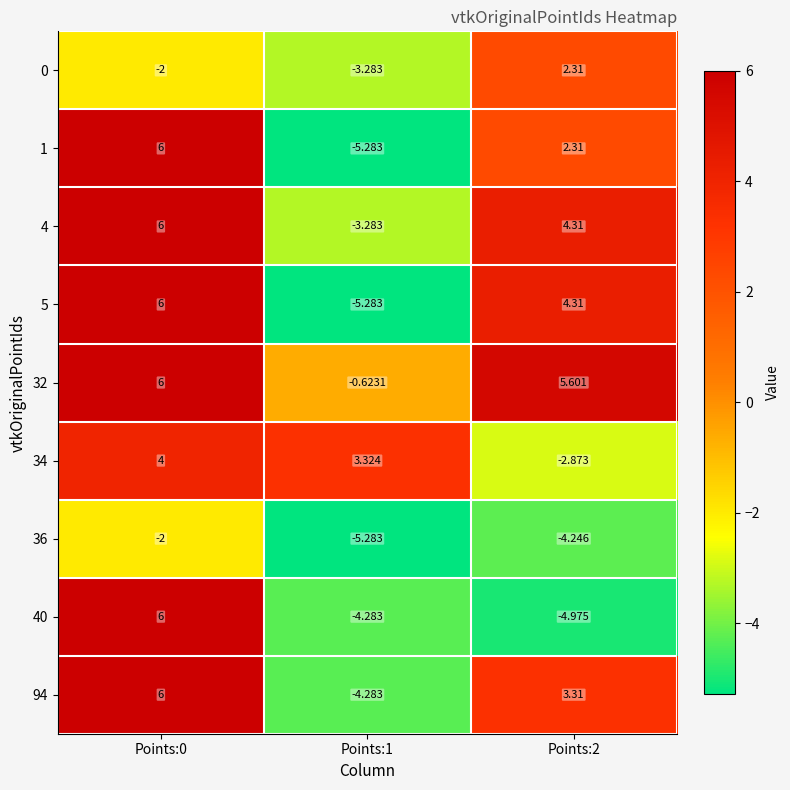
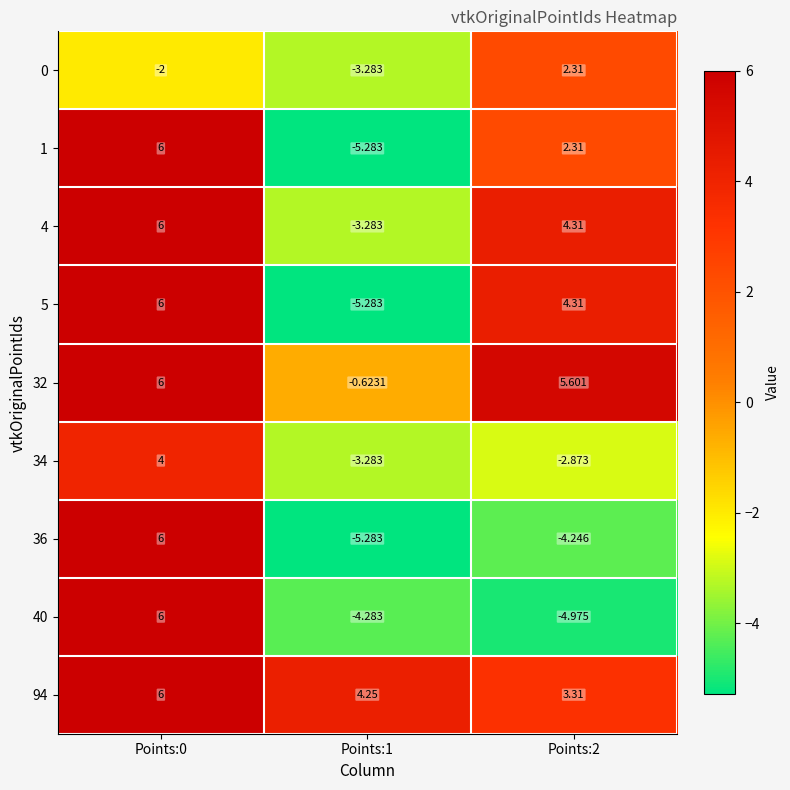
  {
    "34": {
-     "Points:1": 3.324
+     "Points:1": -3.283
    },
    "36": {
-     "Points:0": -2
+     "Points:0": 6
    },
    "94": {
-     "Points:1": -4.283
+     "Points:1": 4.25
    }
  }
